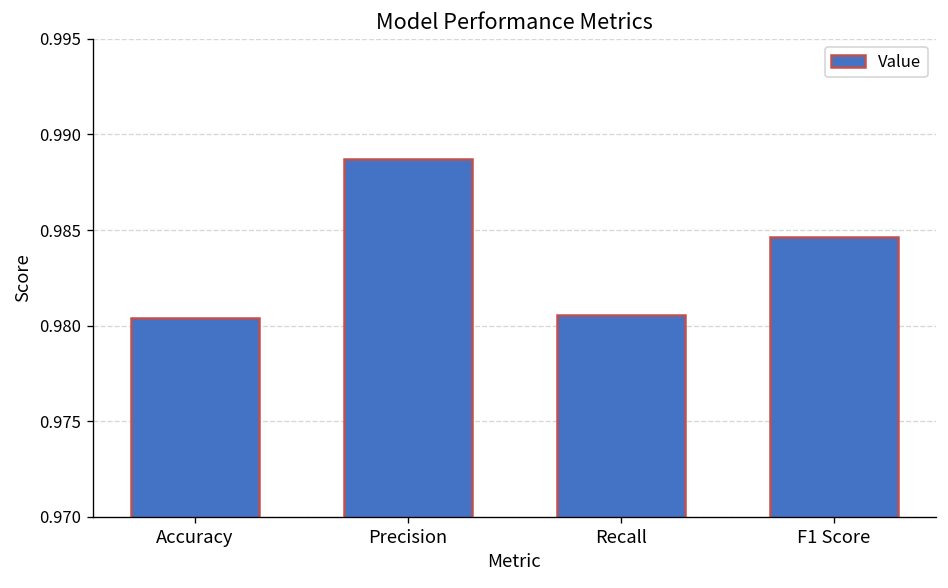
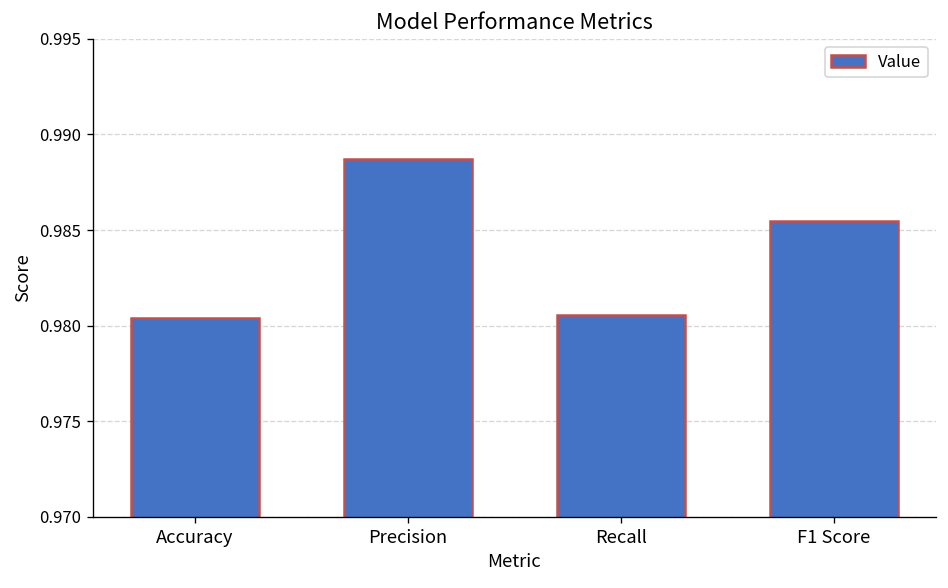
  {
    "Accuracy": 0.9804,
    "Precision": 0.9887,
    "Recall": 0.9805,
-   "F1 Score": 0.9846
+   "F1 Score": 0.9855
  }
